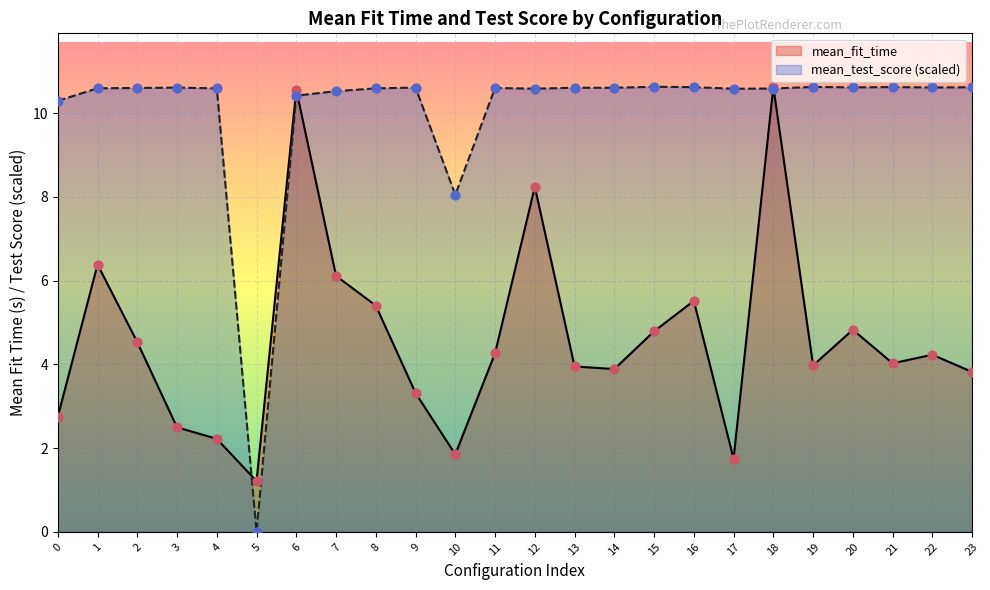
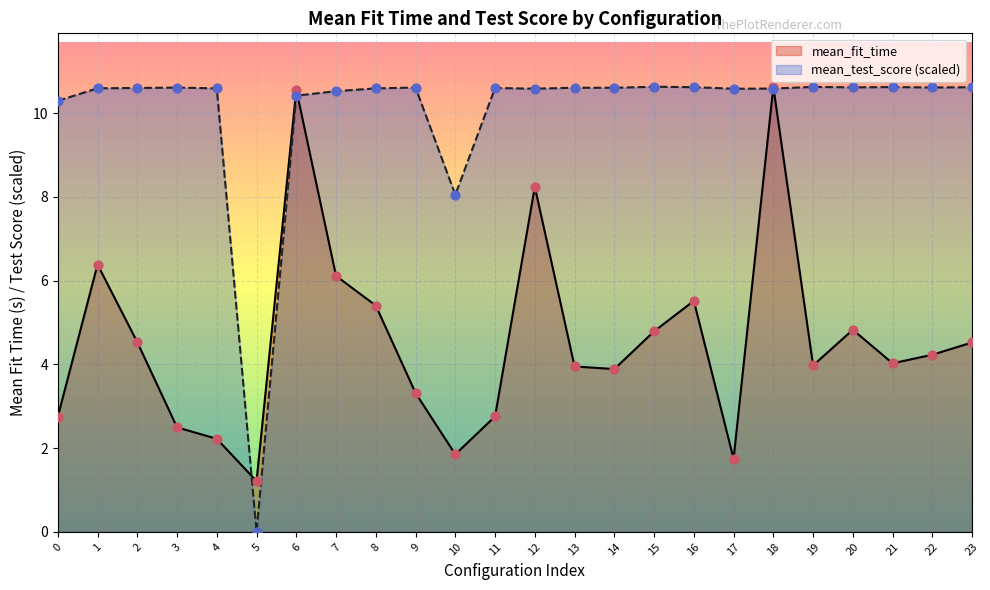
  {
    "mean_fit_time": {
      "0": 2.7,
      "1": 6.4,
      "2": 4.5,
      "3": 2.5,
      "4": 2.2,
      "5": 1.2,
      "6": 10.6,
      "7": 6.1,
      "8": 5.4,
      "9": 3.3,
      "10": 1.8,
-     "11": 4.3,
+     "11": 2.8,
      "12": 8.2,
      "13": 4.0,
      "14": 3.9,
      "15": 4.8,
      "16": 5.5,
      "17": 1.7,
      "19": 4.0,
      "20": 4.8,
      "21": 4.0,
      "22": 4.2,
-     "23": 3.8
+     "23": 4.5
    },
    "mean_test_score (scaled)": {
      "0": 10.3,
      "1": 10.6,
      "2": 10.6,
      "3": 10.6,
      "4": 10.6,
      "5": 0.0,
      "6": 10.4,
      "7": 10.5,
      "8": 10.6,
      "9": 10.6,
      "10": 8.1,
      "11": 10.6,
      "12": 10.6,
      "13": 10.6,
      "14": 10.6,
      "15": 10.6,
      "16": 10.6,
      "17": 10.6,
      "19": 10.6,
      "20": 10.6,
      "21": 10.6,
      "22": 10.6,
      "23": 10.6
    }
  }
